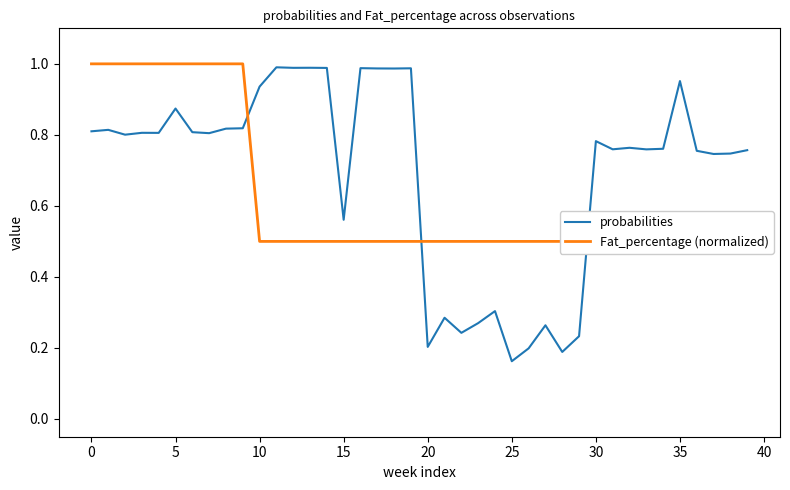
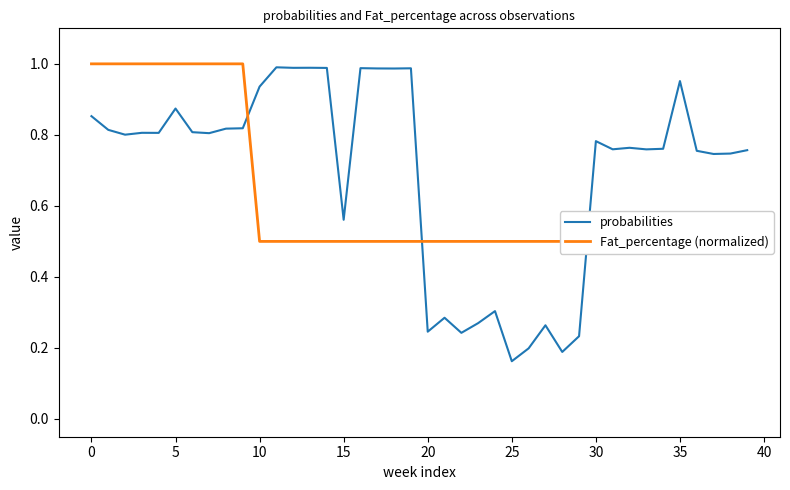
  {
    "probabilities": {
-     "0": 0.81,
+     "0": 0.85,
      "5": 0.87,
      "10": 0.94,
      "15": 0.56,
-     "20": 0.20,
+     "20": 0.25,
      "25": 0.16,
      "30": 0.78,
      "35": 0.95
    },
    "Fat_percentage (normalized)": {
      "0": 1.00,
      "5": 1.00,
      "10": 0.50,
      "15": 0.50,
      "20": 0.50,
      "25": 0.50
    }
  }
